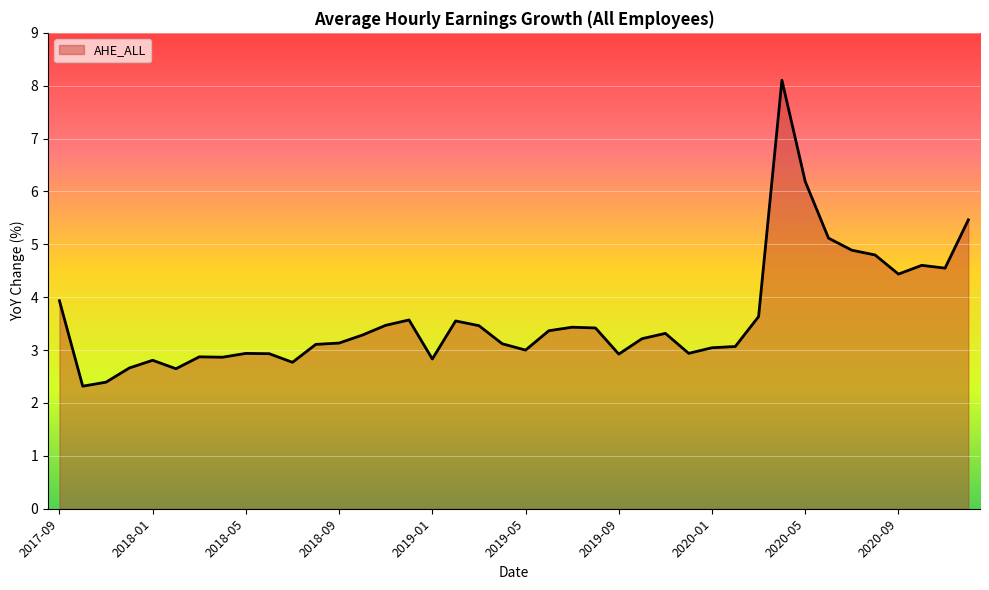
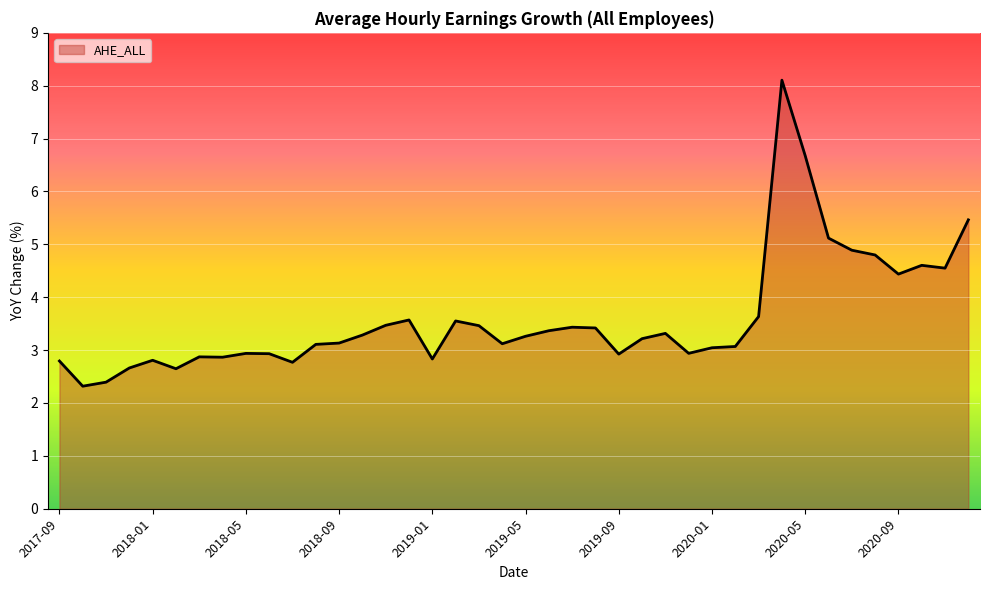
  {
-   "2017-09": 3.9,
+   "2017-09": 2.8,
    "2018-01": 2.8,
    "2018-05": 2.9,
    "2018-09": 3.1,
    "2019-01": 2.8,
-   "2019-05": 3.0,
+   "2019-05": 3.3,
    "2019-09": 2.9,
    "2020-01": 3.0,
-   "2020-05": 6.2,
+   "2020-05": 6.7,
    "2020-09": 4.4
  }
